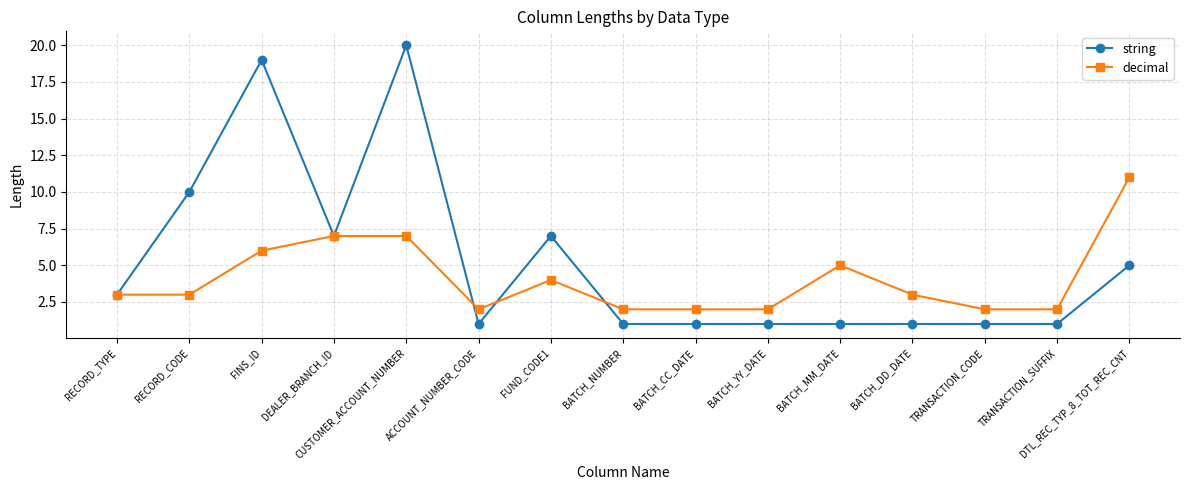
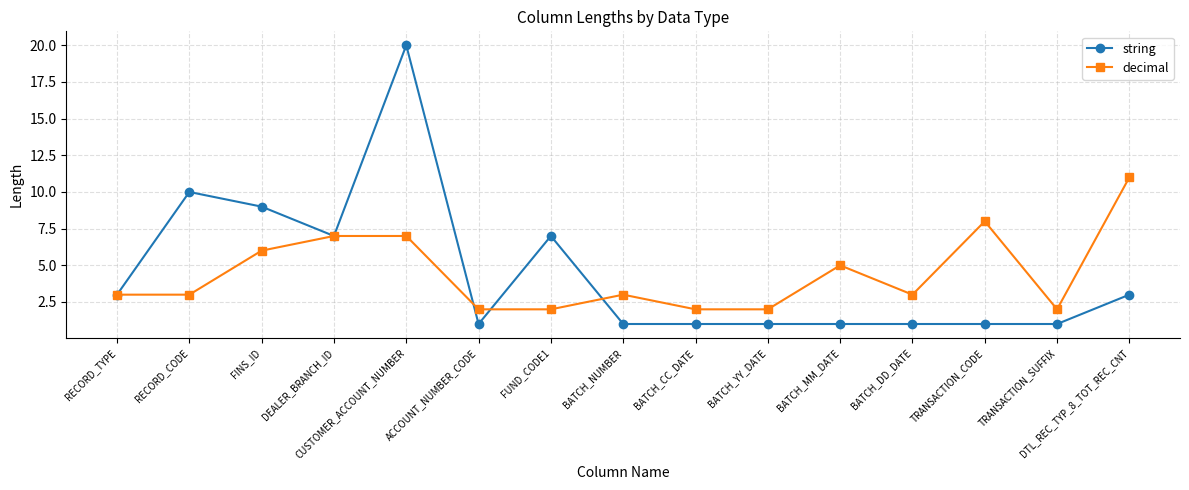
  {
    "string": {
      "RECORD_CODE": 10,
-     "FINS_ID": 19,
+     "FINS_ID": 9,
      "CUSTOMER_ACCOUNT_NUMBER": 20,
      "ACCOUNT_NUMBER_CODE": 1,
      "FUND_CODE1": 7,
      "BATCH_NUMBER": 1,
      "BATCH_CC_DATE": 1,
      "BATCH_YY_DATE": 1,
      "BATCH_MM_DATE": 1,
      "BATCH_DD_DATE": 1,
      "TRANSACTION_CODE": 1,
      "TRANSACTION_SUFFIX": 1,
-     "DTL_REC_TYP_8_TOT_REC_CNT": 5
+     "DTL_REC_TYP_8_TOT_REC_CNT": 3
    },
    "decimal": {
      "RECORD_CODE": 3,
      "FINS_ID": 6,
      "CUSTOMER_ACCOUNT_NUMBER": 7,
      "ACCOUNT_NUMBER_CODE": 2,
-     "FUND_CODE1": 4,
-     "BATCH_NUMBER": 2,
+     "FUND_CODE1": 2,
+     "BATCH_NUMBER": 3,
      "BATCH_CC_DATE": 2,
      "BATCH_YY_DATE": 2,
      "BATCH_MM_DATE": 5,
      "BATCH_DD_DATE": 3,
-     "TRANSACTION_CODE": 2,
+     "TRANSACTION_CODE": 8,
      "TRANSACTION_SUFFIX": 2,
      "DTL_REC_TYP_8_TOT_REC_CNT": 11
    }
  }
